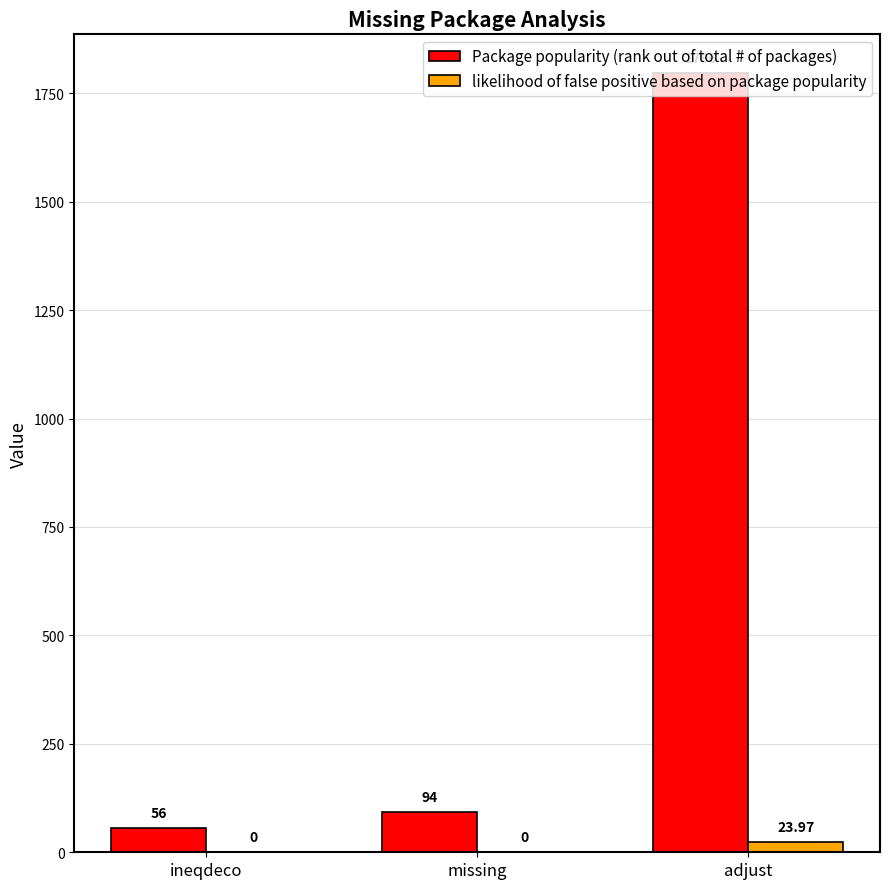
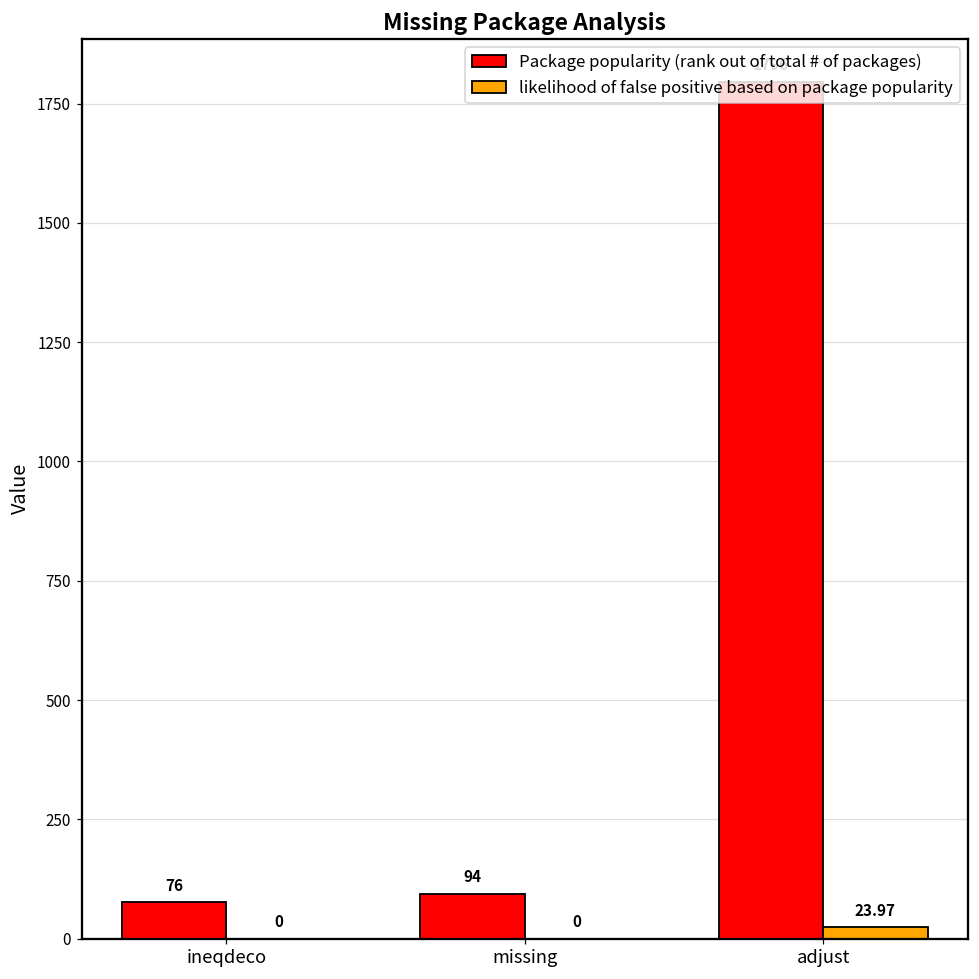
  {
    "Package popularity (rank out of total # of packages)": {
-     "ineqdeco": 56,
+     "ineqdeco": 76,
      "missing": 94
    },
    "likelihood of false positive based on package popularity": {
      "ineqdeco": 0,
      "missing": 0,
      "adjust": 23.97
    }
  }
